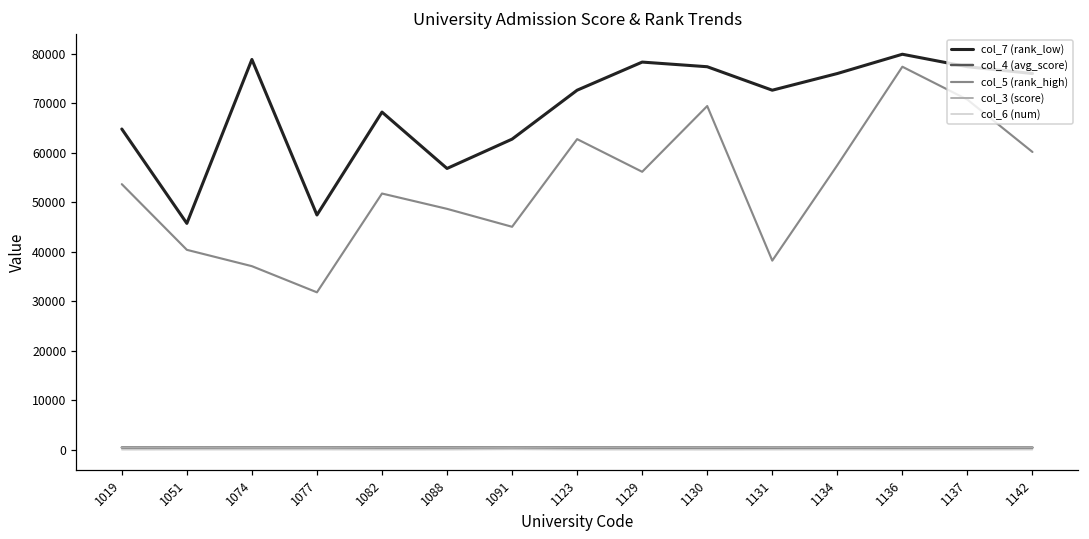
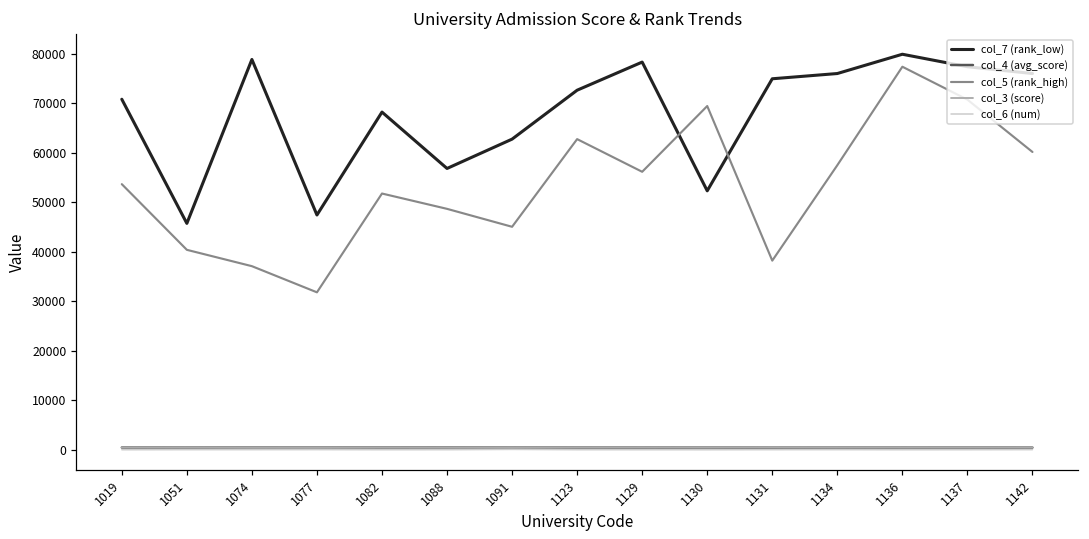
  {
    "col_7 (rank_low)": {
-     "1019": 65000,
+     "1019": 71000,
      "1051": 46000,
      "1074": 79000,
      "1077": 47000,
      "1082": 68000,
      "1088": 57000,
      "1091": 63000,
      "1123": 73000,
      "1129": 78000,
-     "1130": 77000,
-     "1131": 73000,
+     "1130": 52000,
+     "1131": 75000,
      "1134": 76000,
      "1136": 80000
    }
  }
